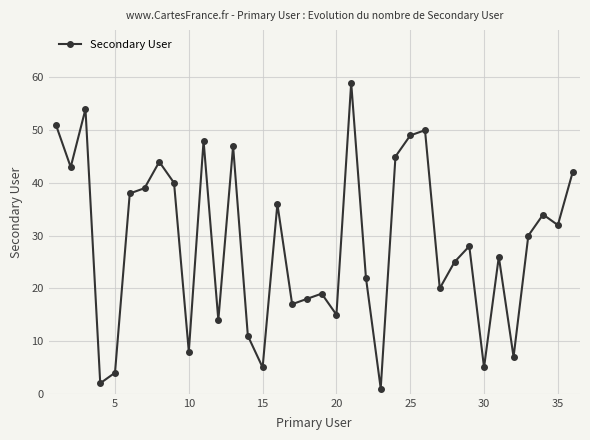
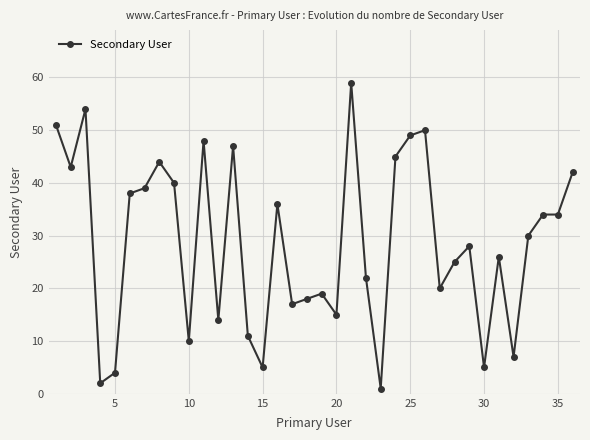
  {
    "5": 4,
-   "10": 8,
+   "10": 10,
    "15": 5,
    "20": 15,
    "25": 49,
    "30": 5,
-   "35": 32
+   "35": 34
  }
